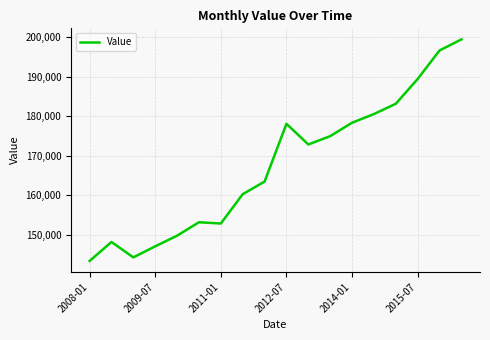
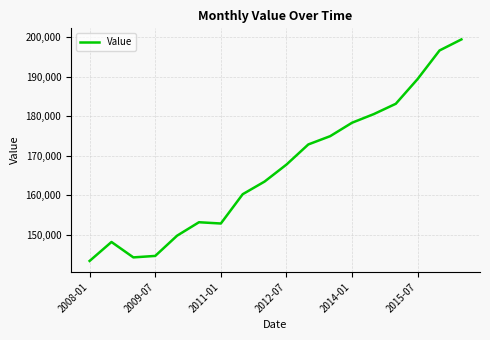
  {
    "2008-01": "143,000",
-   "2009-07": "147,000",
+   "2009-07": "145,000",
    "2011-01": "153,000",
-   "2012-07": "178,000",
+   "2012-07": "168,000",
    "2014-01": "178,000",
    "2015-07": "189,000"
  }
